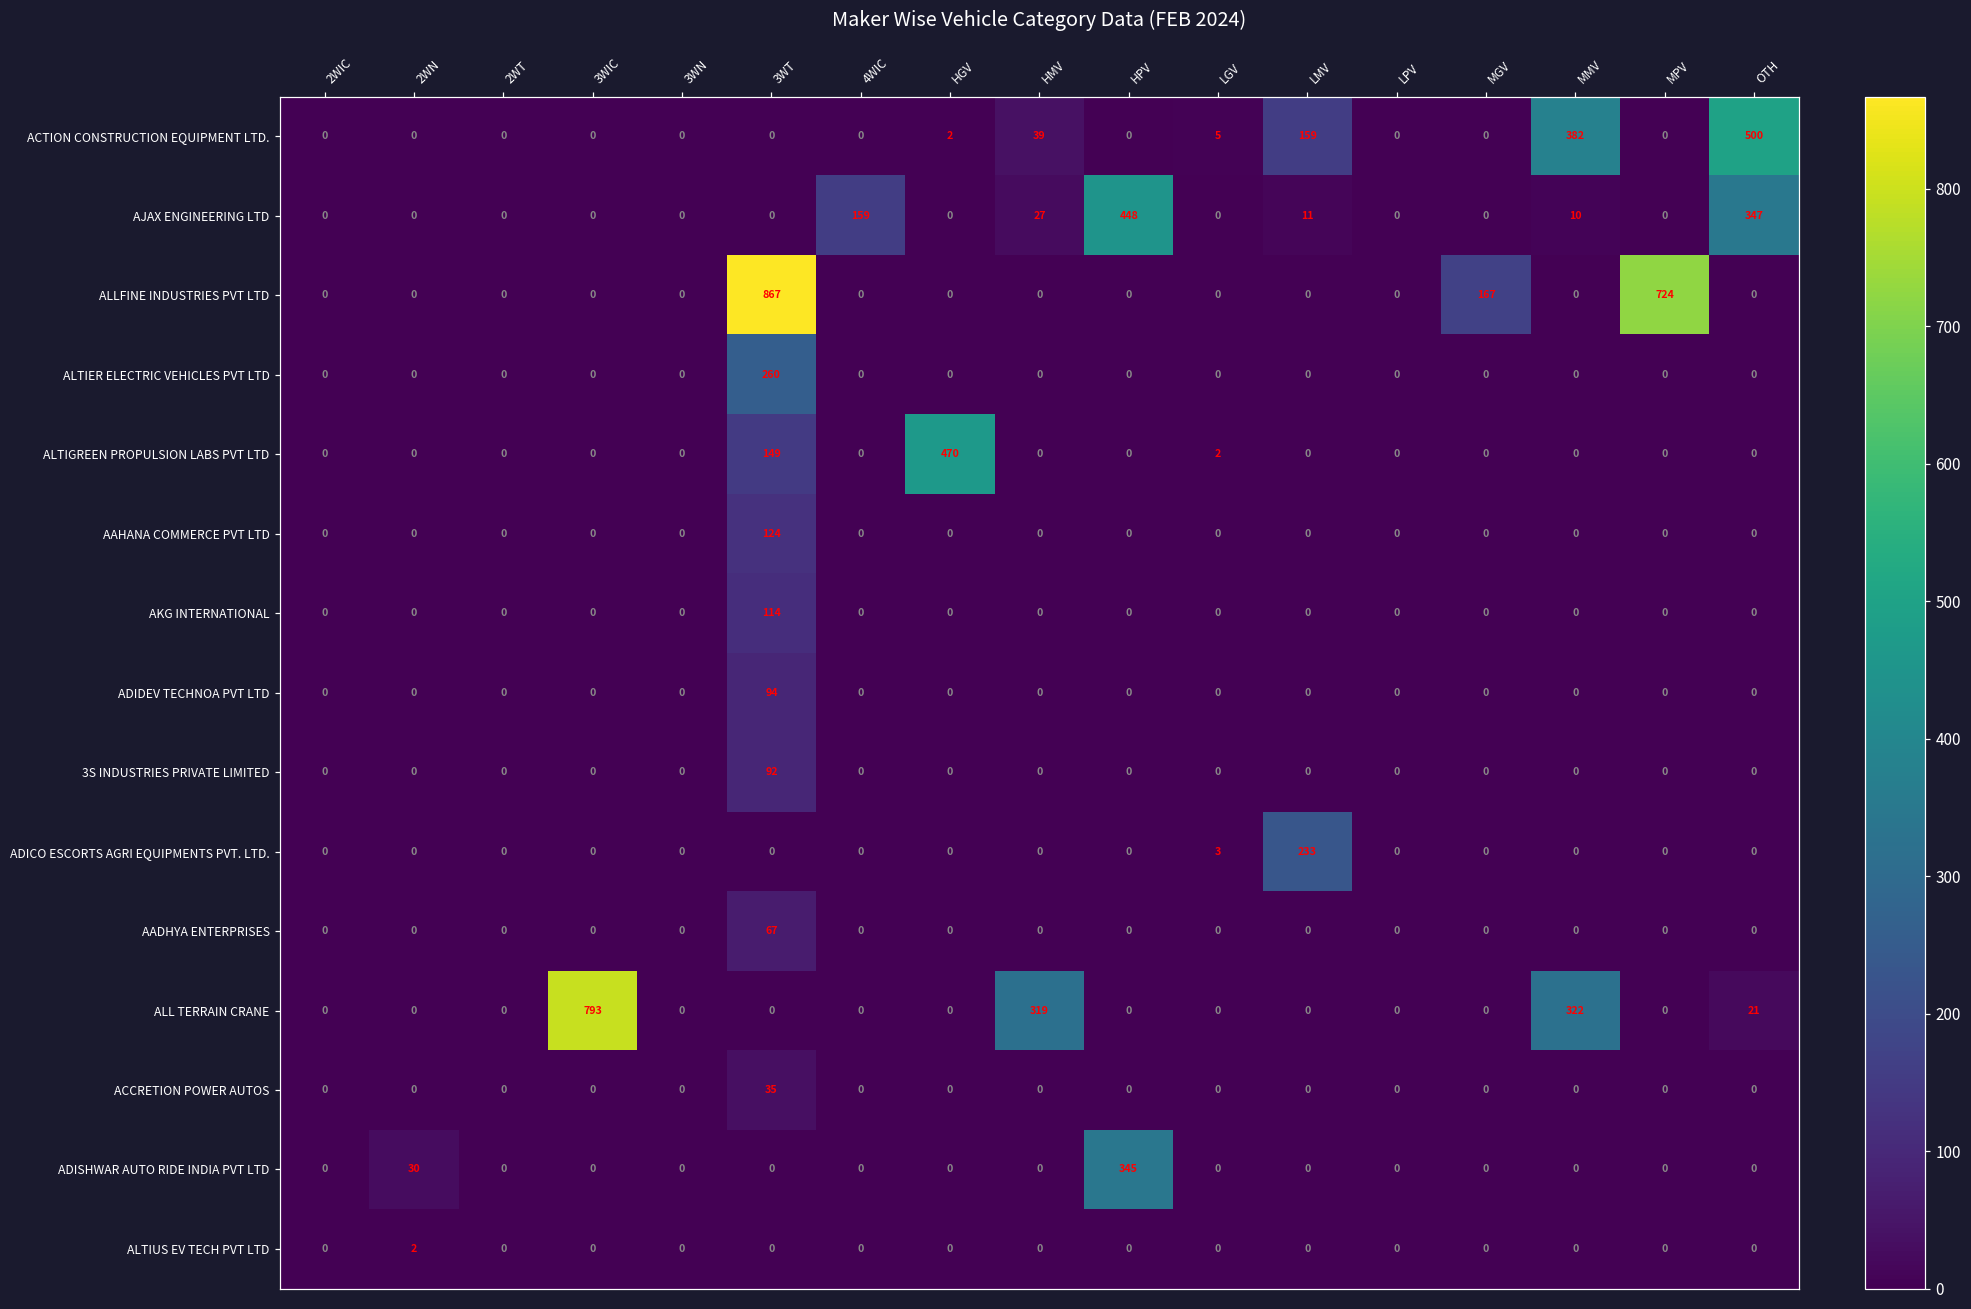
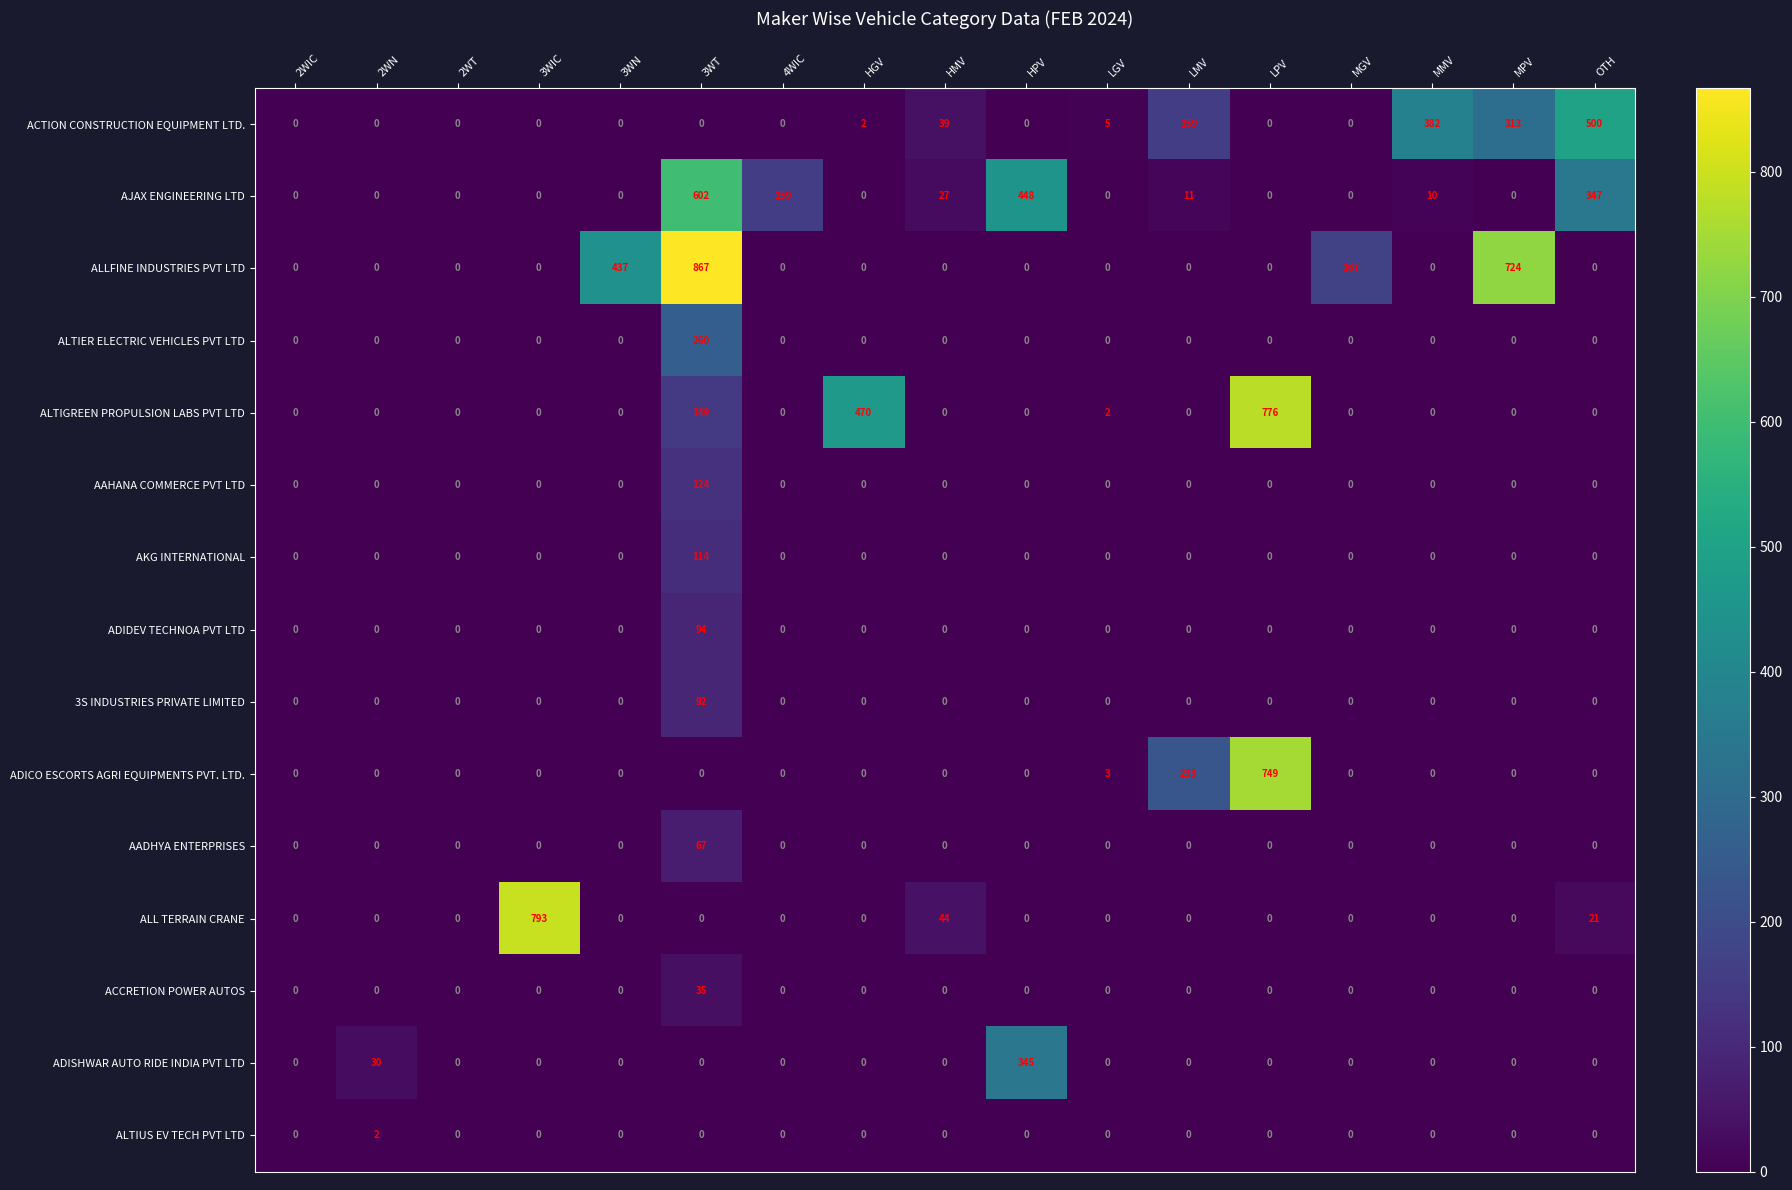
  {
    "ACTION CONSTRUCTION EQUIPMENT LTD.": {
      "2WIC": 0,
      "2WN": 0,
      "2WT": 0,
      "3WIC": 0,
      "3WN": 0,
      "3WT": 0,
      "4WIC": 0,
      "HGV": 2,
      "HMV": 39,
      "HPV": 0,
      "LGV": 5,
      "LMV": 159,
      "LPV": 0,
      "MGV": 0,
      "MMV": 382,
-     "MPV": 0,
+     "MPV": 313,
      "OTH": 500
    },
    "AJAX ENGINEERING LTD": {
      "2WIC": 0,
      "2WN": 0,
      "2WT": 0,
      "3WIC": 0,
      "3WN": 0,
-     "3WT": 0,
+     "3WT": 602,
      "4WIC": 159,
      "HGV": 0,
      "HMV": 27,
      "HPV": 448,
      "LGV": 0,
      "LMV": 11,
      "LPV": 0,
      "MGV": 0,
      "MMV": 10,
      "MPV": 0,
      "OTH": 347
    },
    "ALLFINE INDUSTRIES PVT LTD": {
      "2WIC": 0,
      "2WN": 0,
      "2WT": 0,
      "3WIC": 0,
-     "3WN": 0,
+     "3WN": 437,
      "3WT": 867,
      "4WIC": 0,
      "HGV": 0,
      "HMV": 0,
      "HPV": 0,
      "LGV": 0,
      "LMV": 0,
      "LPV": 0,
      "MGV": 167,
      "MMV": 0,
      "MPV": 724,
      "OTH": 0
    },
    "ALTIGREEN PROPULSION LABS PVT LTD": {
      "2WIC": 0,
      "2WN": 0,
      "2WT": 0,
      "3WIC": 0,
      "3WN": 0,
      "3WT": 149,
      "4WIC": 0,
      "HGV": 470,
      "HMV": 0,
      "HPV": 0,
      "LGV": 2,
      "LMV": 0,
-     "LPV": 0,
+     "LPV": 776,
      "MGV": 0,
      "MMV": 0,
      "MPV": 0,
      "OTH": 0
    },
    "ADICO ESCORTS AGRI EQUIPMENTS PVT. LTD.": {
      "2WIC": 0,
      "2WN": 0,
      "2WT": 0,
      "3WIC": 0,
      "3WN": 0,
      "3WT": 0,
      "4WIC": 0,
      "HGV": 0,
      "HMV": 0,
      "HPV": 0,
      "LGV": 3,
      "LMV": 233,
-     "LPV": 0,
+     "LPV": 749,
      "MGV": 0,
      "MMV": 0,
      "MPV": 0,
      "OTH": 0
    },
    "ALL TERRAIN CRANE": {
      "2WIC": 0,
      "2WN": 0,
      "2WT": 0,
      "3WIC": 793,
      "3WN": 0,
      "3WT": 0,
      "4WIC": 0,
      "HGV": 0,
-     "HMV": 319,
+     "HMV": 44,
      "HPV": 0,
      "LGV": 0,
      "LMV": 0,
      "LPV": 0,
      "MGV": 0,
-     "MMV": 322,
+     "MMV": 0,
      "MPV": 0,
      "OTH": 21
    }
  }
